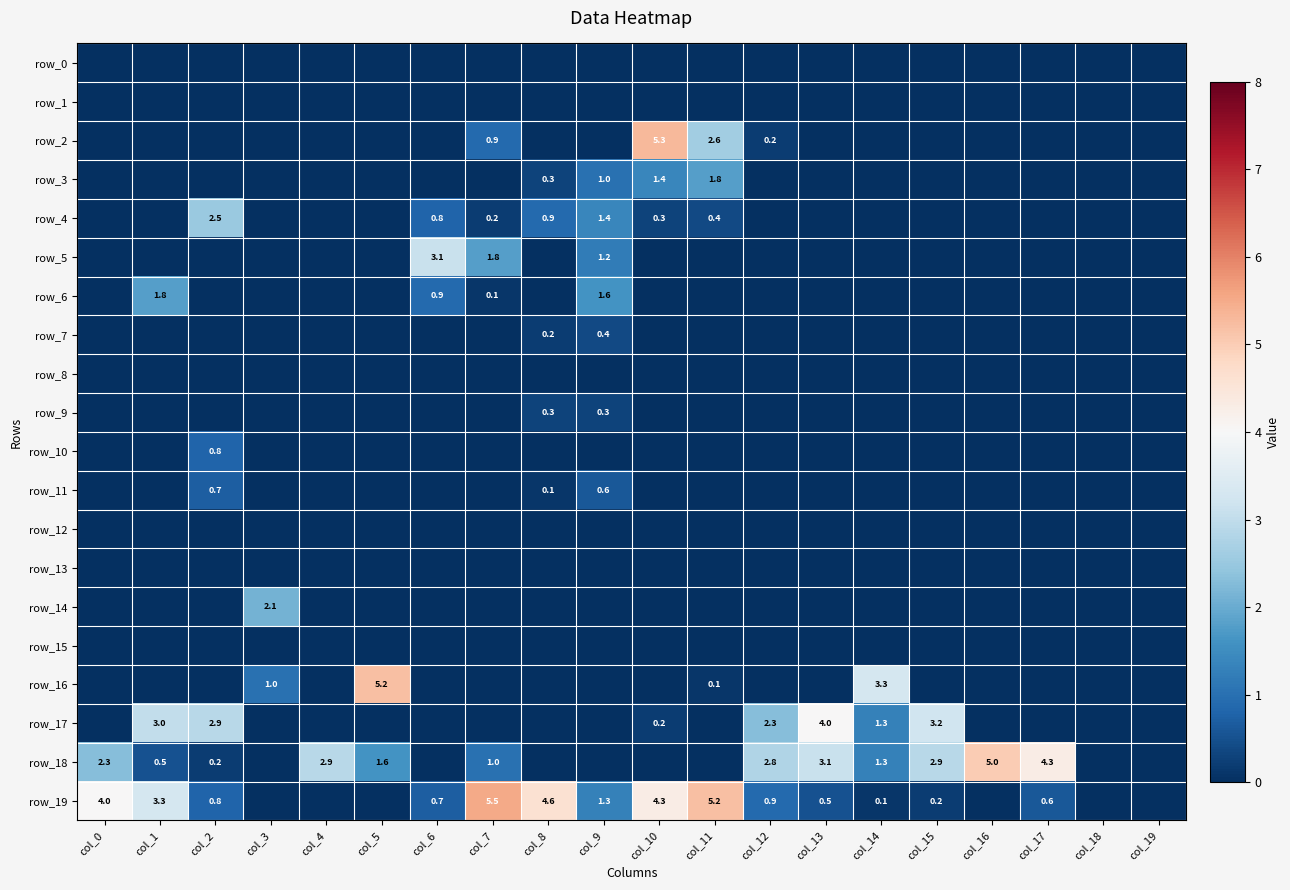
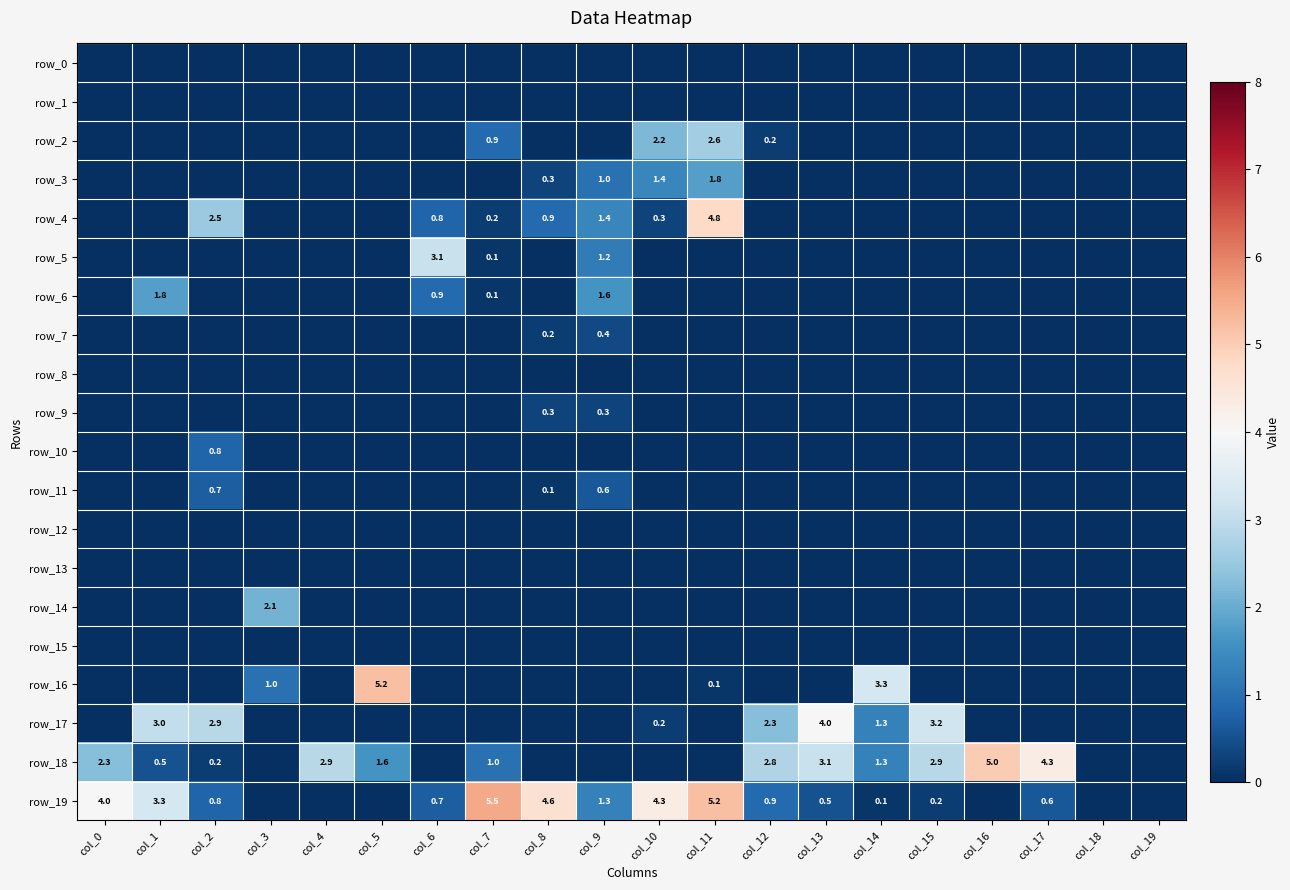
  {
    "row_2": {
      "col_7": 0.9,
-     "col_10": 5.3,
+     "col_10": 2.2,
      "col_11": 2.6,
      "col_12": 0.2
    },
    "row_3": {
      "col_8": 0.3,
      "col_9": 1.0,
      "col_10": 1.4,
      "col_11": 1.8
    },
    "row_4": {
      "col_2": 2.5,
      "col_6": 0.8,
      "col_7": 0.2,
      "col_8": 0.9,
      "col_9": 1.4,
      "col_10": 0.3,
-     "col_11": 0.4
+     "col_11": 4.8
    },
    "row_5": {
      "col_6": 3.1,
-     "col_7": 1.8,
+     "col_7": 0.1,
      "col_9": 1.2
    },
    "row_6": {
      "col_1": 1.8,
      "col_6": 0.9,
      "col_7": 0.1,
      "col_9": 1.6
    },
    "row_7": {
      "col_8": 0.2,
      "col_9": 0.4
    },
    "row_9": {
      "col_8": 0.3,
      "col_9": 0.3
    },
    "row_10": {
      "col_2": 0.8
    },
    "row_11": {
      "col_2": 0.7,
      "col_8": 0.1,
      "col_9": 0.6
    },
    "row_14": {
      "col_3": 2.1
    },
    "row_16": {
      "col_3": 1.0,
      "col_5": 5.2,
      "col_11": 0.1,
      "col_14": 3.3
    },
    "row_17": {
      "col_1": 3.0,
      "col_2": 2.9,
      "col_10": 0.2,
      "col_12": 2.3,
      "col_13": 4.0,
      "col_14": 1.3,
      "col_15": 3.2
    },
    "row_18": {
      "col_0": 2.3,
      "col_1": 0.5,
      "col_2": 0.2,
      "col_4": 2.9,
      "col_5": 1.6,
      "col_7": 1.0,
      "col_12": 2.8,
      "col_13": 3.1,
      "col_14": 1.3,
      "col_15": 2.9,
      "col_16": 5.0,
      "col_17": 4.3
    },
    "row_19": {
      "col_0": 4.0,
      "col_1": 3.3,
      "col_2": 0.8,
      "col_6": 0.7,
      "col_7": 5.5,
      "col_8": 4.6,
      "col_9": 1.3,
      "col_10": 4.3,
      "col_11": 5.2,
      "col_12": 0.9,
      "col_13": 0.5,
      "col_14": 0.1,
      "col_15": 0.2,
      "col_17": 0.6
    }
  }
